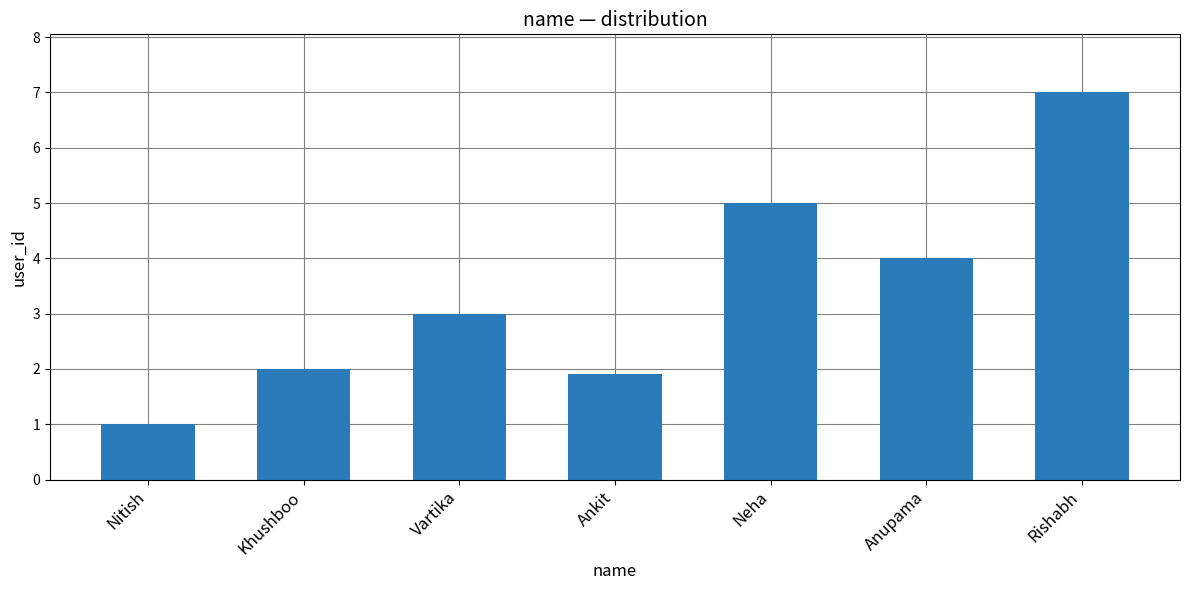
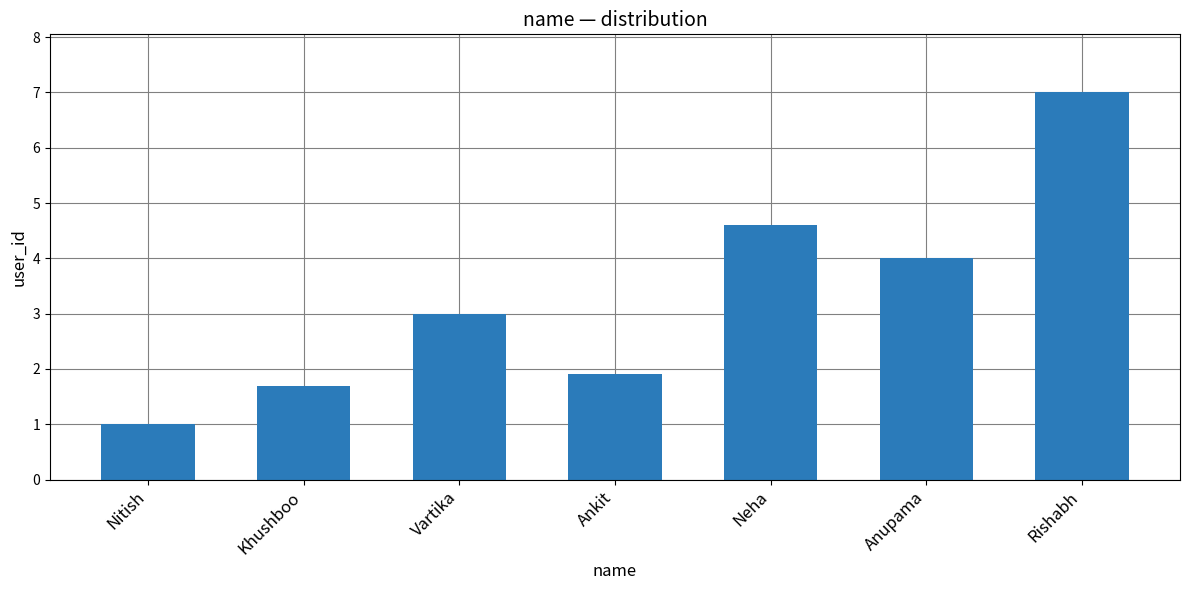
  {
    "Nitish": 1.0,
-   "Khushboo": 2.0,
+   "Khushboo": 1.7,
    "Vartika": 3.0,
    "Ankit": 1.9,
-   "Neha": 5.0,
+   "Neha": 4.6,
    "Anupama": 4.0,
    "Rishabh": 7.0
  }
